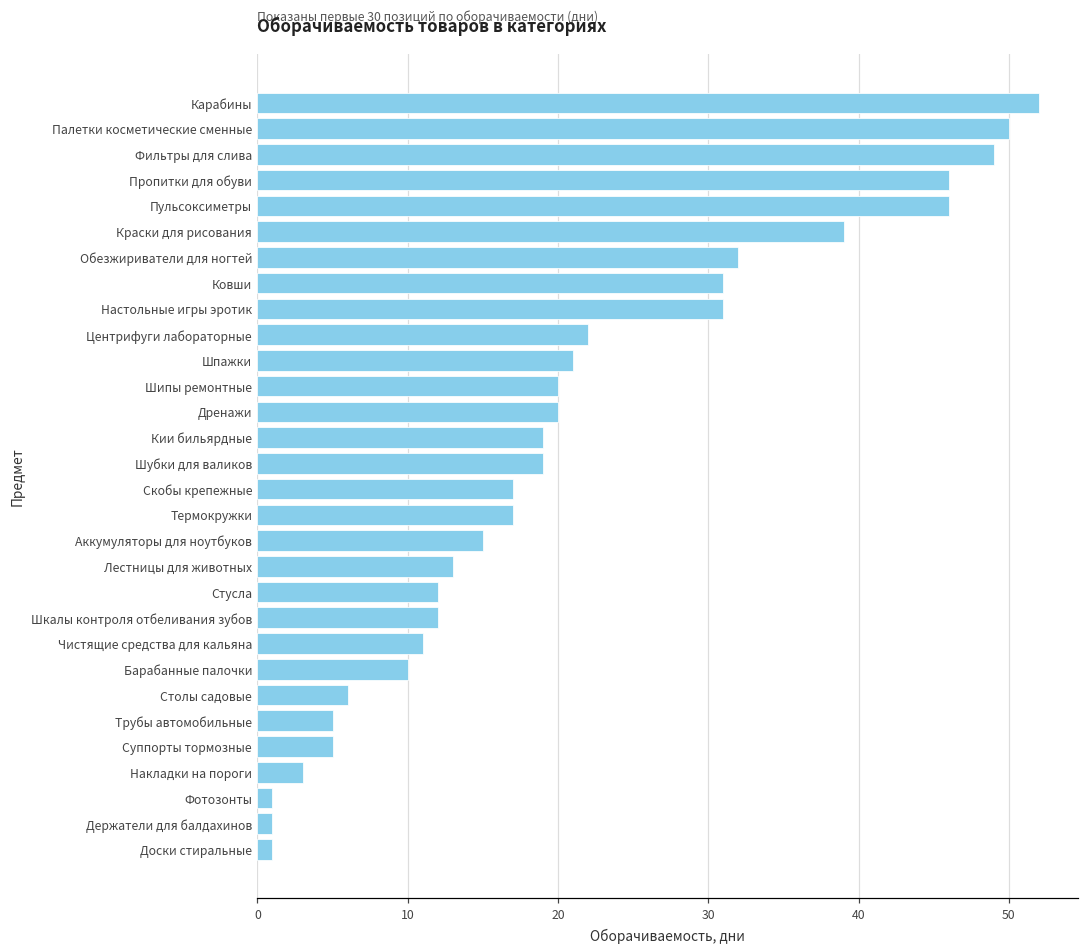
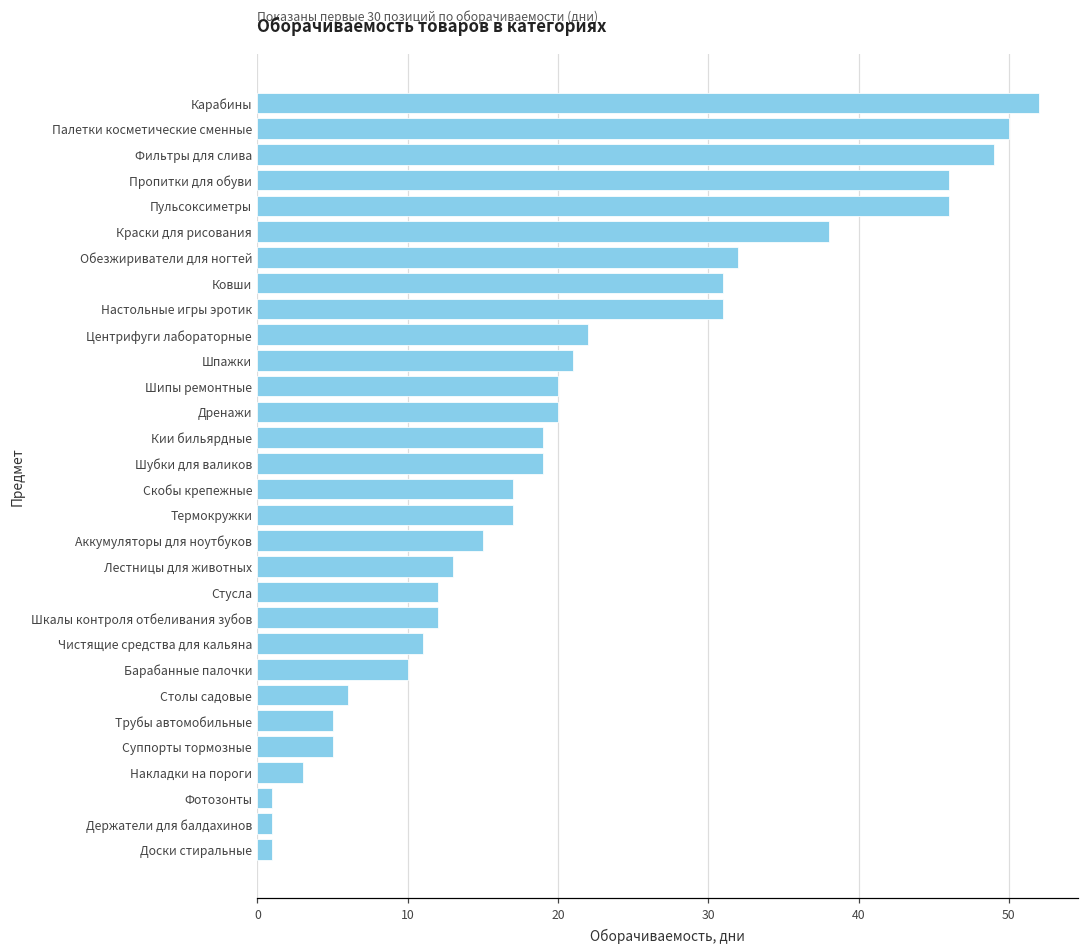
  {
    "Карабины": 52,
    "Палетки косметические сменные": 50,
    "Фильтры для слива": 49,
    "Пропитки для обуви": 46,
    "Пульсоксиметры": 46,
-   "Краски для рисования": 39,
+   "Краски для рисования": 38,
    "Обезжириватели для ногтей": 32,
    "Ковши": 31,
    "Настольные игры эротик": 31,
    "Центрифуги лабораторные": 22,
    "Шпажки": 21,
    "Шипы ремонтные": 20,
    "Дренажи": 20,
    "Кии бильярдные": 19,
    "Шубки для валиков": 19,
    "Скобы крепежные": 17,
    "Термокружки": 17,
    "Аккумуляторы для ноутбуков": 15,
    "Лестницы для животных": 13,
    "Стусла": 12,
    "Шкалы контроля отбеливания зубов": 12,
    "Чистящие средства для кальяна": 11,
    "Барабанные палочки": 10,
    "Столы садовые": 6,
    "Трубы автомобильные": 5,
    "Суппорты тормозные": 5,
    "Накладки на пороги": 3,
    "Фотозонты": 1,
    "Держатели для балдахинов": 1,
    "Доски стиральные": 1
  }
